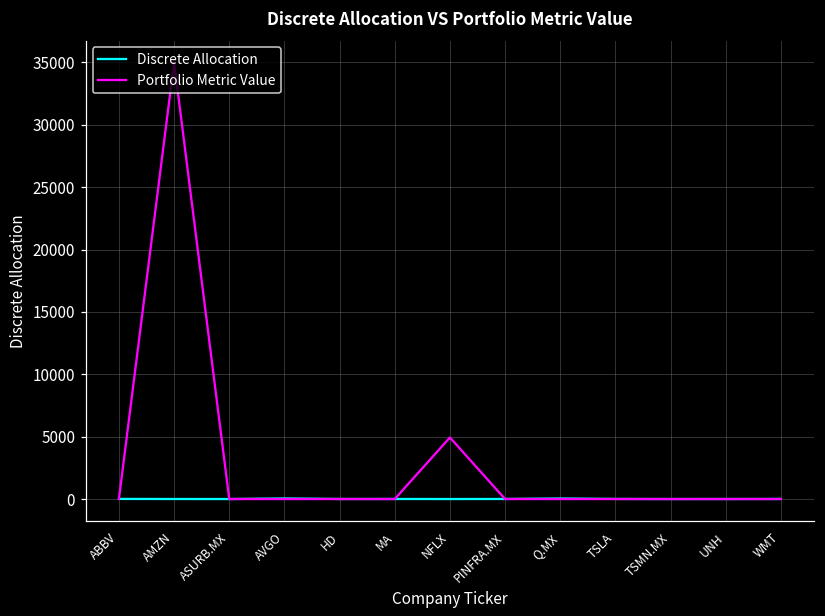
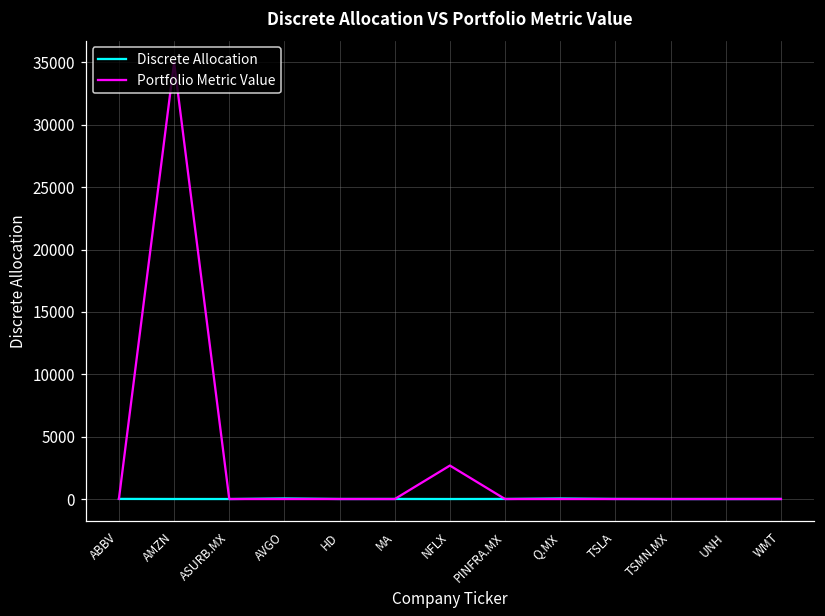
  {
    "Discrete Allocation": {
      "AMZN": 0,
      "NFLX": 0
    },
    "Portfolio Metric Value": {
-     "NFLX": 4900
+     "NFLX": 2700
    }
  }
